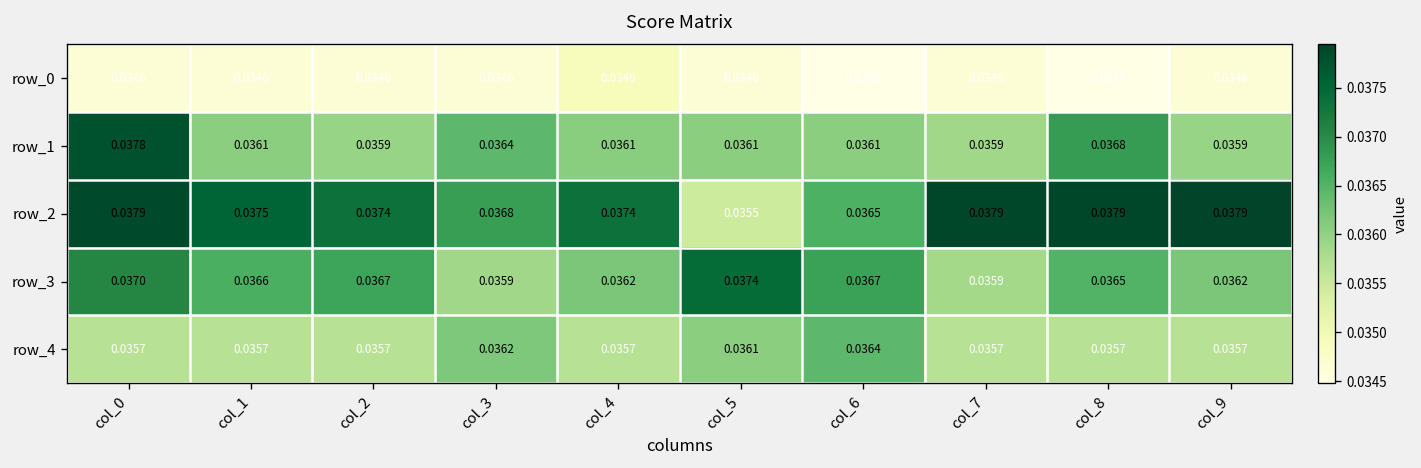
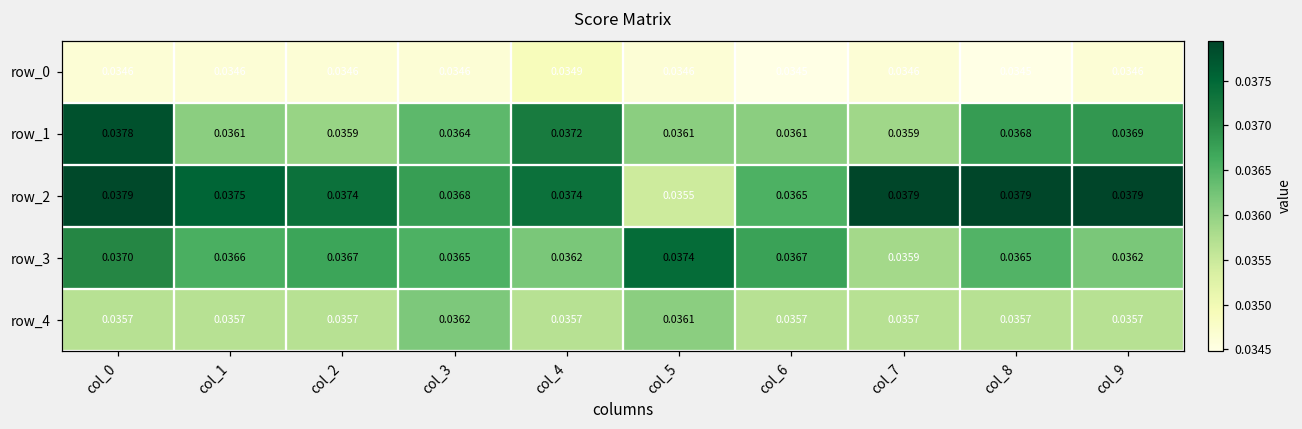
  {
    "row_0": {
      "col_4": 0.0349
    },
    "row_1": {
      "col_0": 0.0378,
      "col_1": 0.0361,
      "col_2": 0.0359,
      "col_3": 0.0364,
-     "col_4": 0.0361,
+     "col_4": 0.0372,
      "col_5": 0.0361,
      "col_6": 0.0361,
      "col_7": 0.0359,
      "col_8": 0.0368,
-     "col_9": 0.0359
+     "col_9": 0.0369
    },
    "row_2": {
      "col_0": 0.0379,
      "col_1": 0.0375,
      "col_2": 0.0374,
      "col_3": 0.0368,
      "col_4": 0.0374,
      "col_5": 0.0355,
      "col_6": 0.0365,
      "col_7": 0.0379,
      "col_8": 0.0379,
      "col_9": 0.0379
    },
    "row_3": {
      "col_0": 0.0370,
      "col_1": 0.0366,
      "col_2": 0.0367,
-     "col_3": 0.0359,
+     "col_3": 0.0365,
      "col_4": 0.0362,
      "col_5": 0.0374,
      "col_6": 0.0367,
      "col_7": 0.0359,
      "col_8": 0.0365,
      "col_9": 0.0362
    },
    "row_4": {
      "col_0": 0.0357,
      "col_1": 0.0357,
      "col_2": 0.0357,
      "col_3": 0.0362,
      "col_4": 0.0357,
      "col_5": 0.0361,
-     "col_6": 0.0364,
+     "col_6": 0.0357,
      "col_7": 0.0357,
      "col_8": 0.0357,
      "col_9": 0.0357
    }
  }
